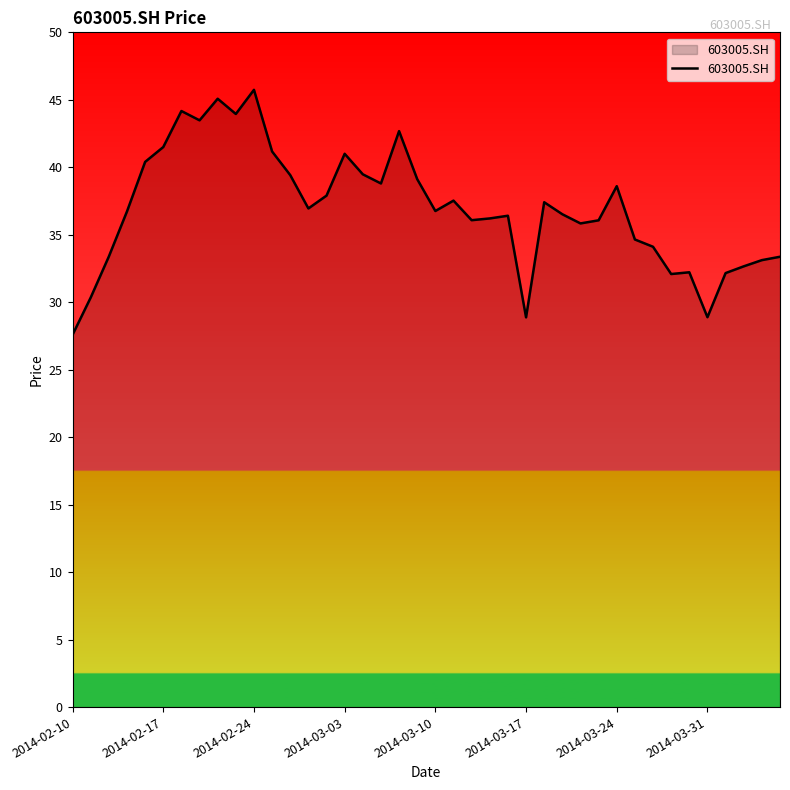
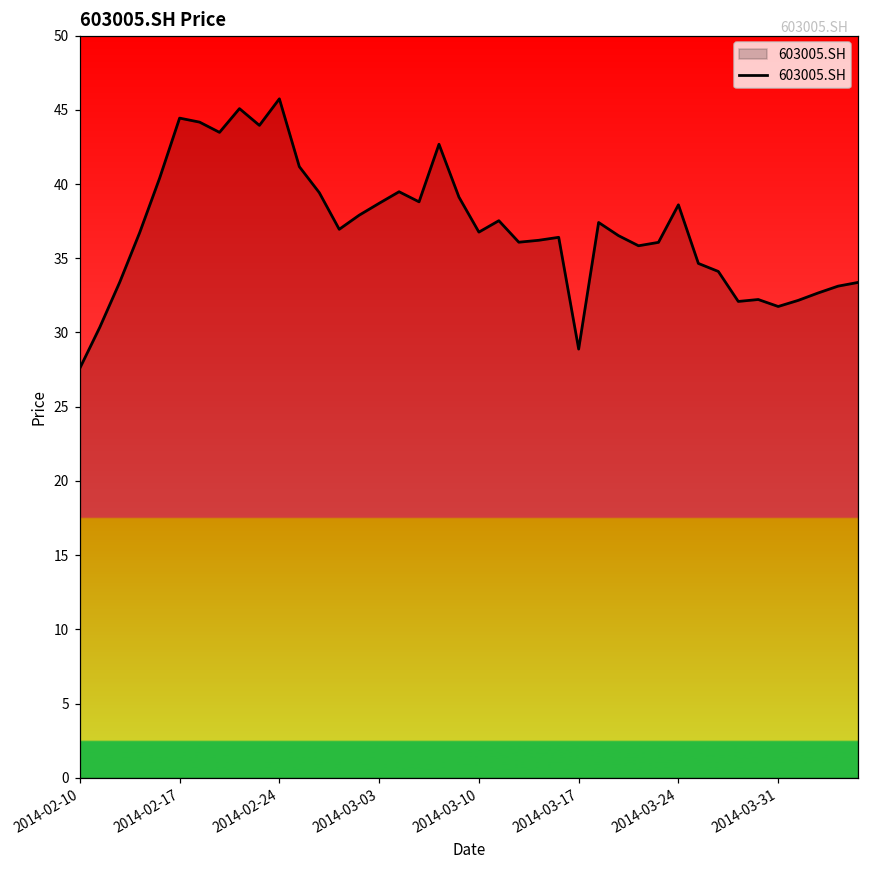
  {
    "2014-02-10": 27.6,
-   "2014-02-17": 41.5,
+   "2014-02-17": 44.4,
    "2014-02-24": 45.7,
-   "2014-03-03": 41.0,
+   "2014-03-03": 38.7,
    "2014-03-10": 36.8,
    "2014-03-17": 28.9,
    "2014-03-24": 38.6,
-   "2014-03-31": 28.9
+   "2014-03-31": 31.8
  }
